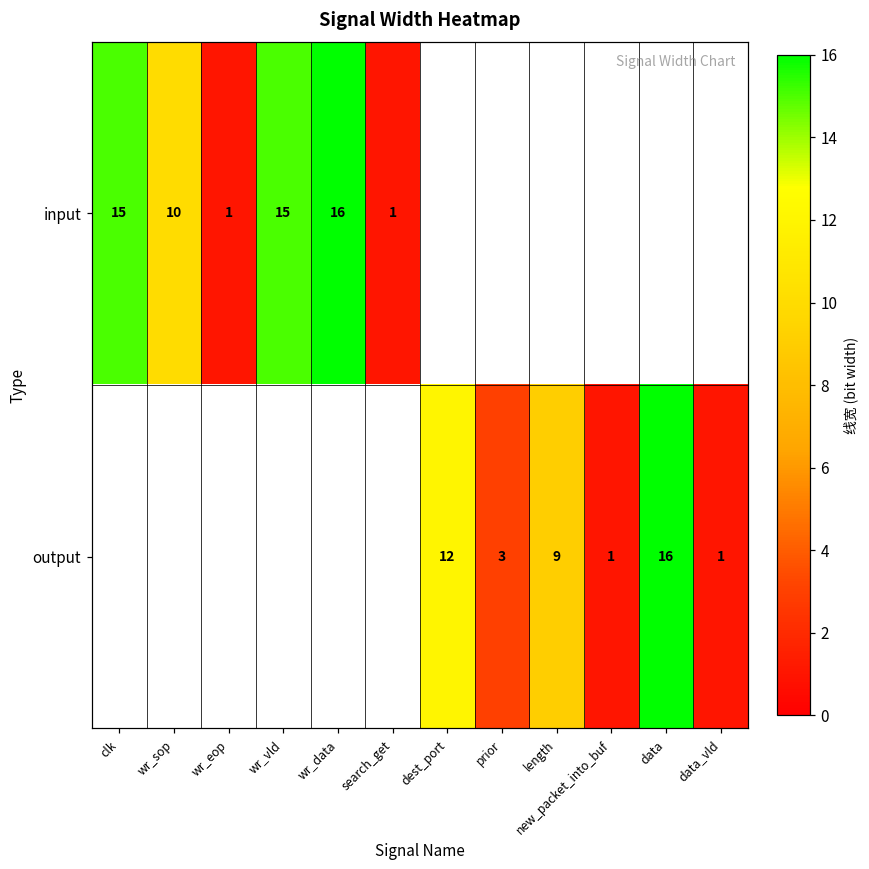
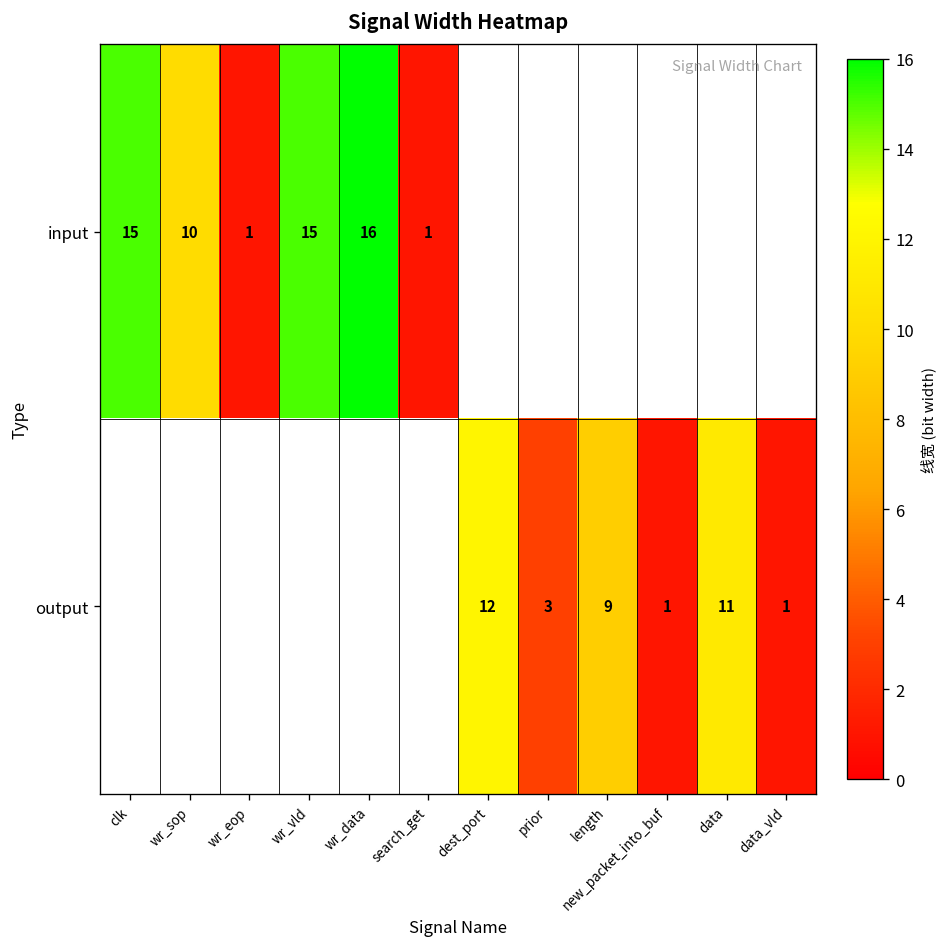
  {
    "input": {
      "clk": 15,
      "wr_sop": 10,
      "wr_eop": 1,
      "wr_vld": 15,
      "wr_data": 16,
      "search_get": 1
    },
    "output": {
      "dest_port": 12,
      "prior": 3,
      "length": 9,
      "new_packet_into_buf": 1,
-     "data": 16,
+     "data": 11,
      "data_vld": 1
    }
  }
